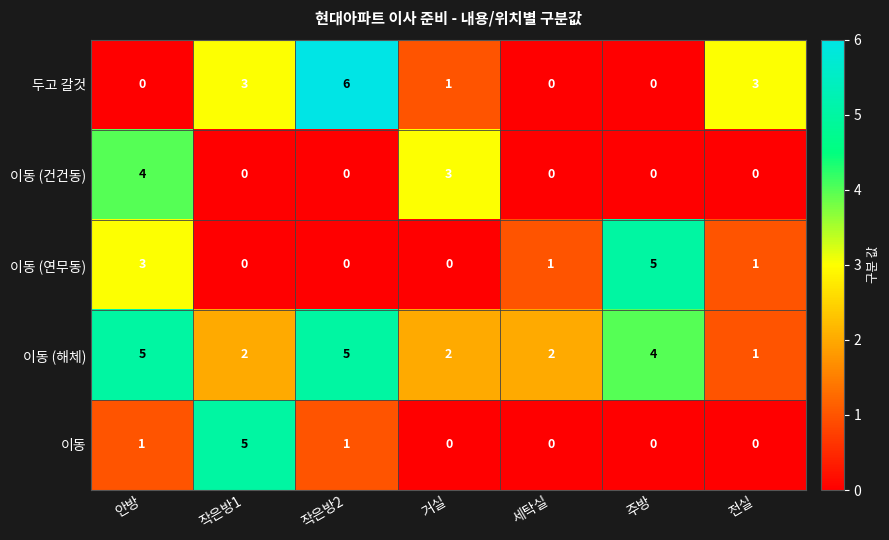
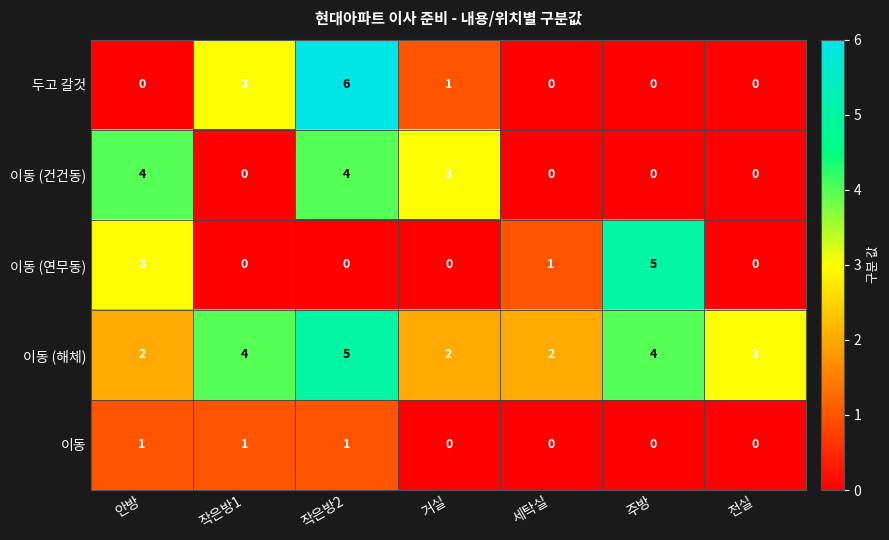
  {
    "두고 갈것": {
      "안방": 0,
      "작은방1": 3,
      "작은방2": 6,
      "거실": 1,
      "세탁실": 0,
      "주방": 0,
-     "전실": 3
+     "전실": 0
    },
    "이동 (건건동)": {
      "안방": 4,
      "작은방1": 0,
-     "작은방2": 0,
+     "작은방2": 4,
      "거실": 3,
      "세탁실": 0,
      "주방": 0,
      "전실": 0
    },
    "이동 (연무동)": {
      "안방": 3,
      "작은방1": 0,
      "작은방2": 0,
      "거실": 0,
      "세탁실": 1,
      "주방": 5,
-     "전실": 1
+     "전실": 0
    },
    "이동 (해체)": {
-     "안방": 5,
-     "작은방1": 2,
+     "안방": 2,
+     "작은방1": 4,
      "작은방2": 5,
      "거실": 2,
      "세탁실": 2,
      "주방": 4,
-     "전실": 1
+     "전실": 3
    },
    "이동": {
      "안방": 1,
-     "작은방1": 5,
+     "작은방1": 1,
      "작은방2": 1,
      "거실": 0,
      "세탁실": 0,
      "주방": 0,
      "전실": 0
    }
  }
